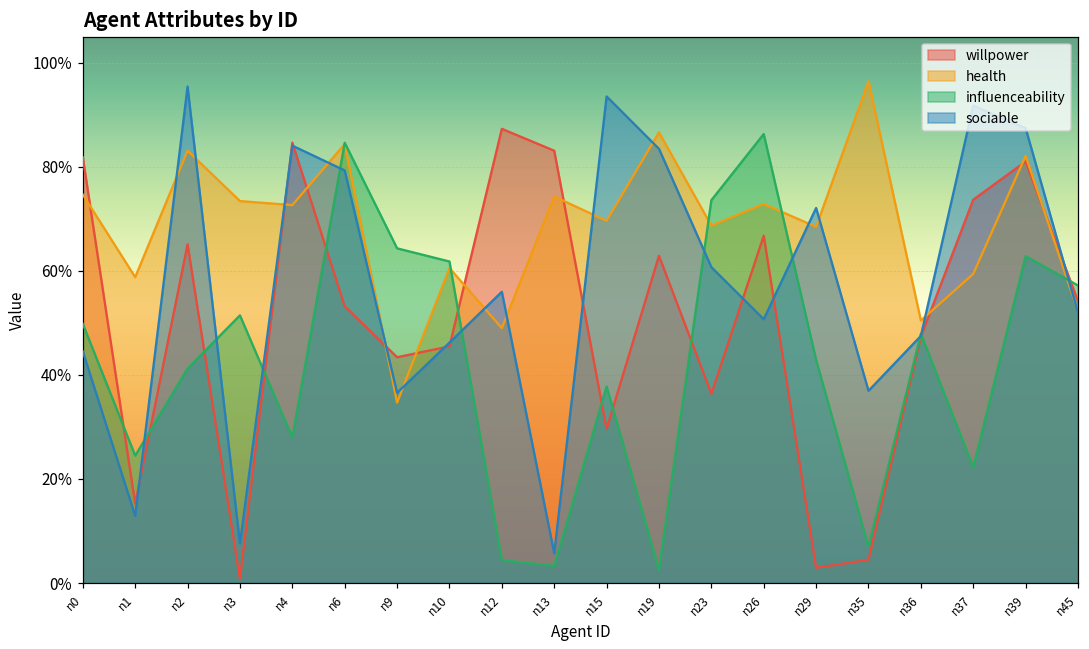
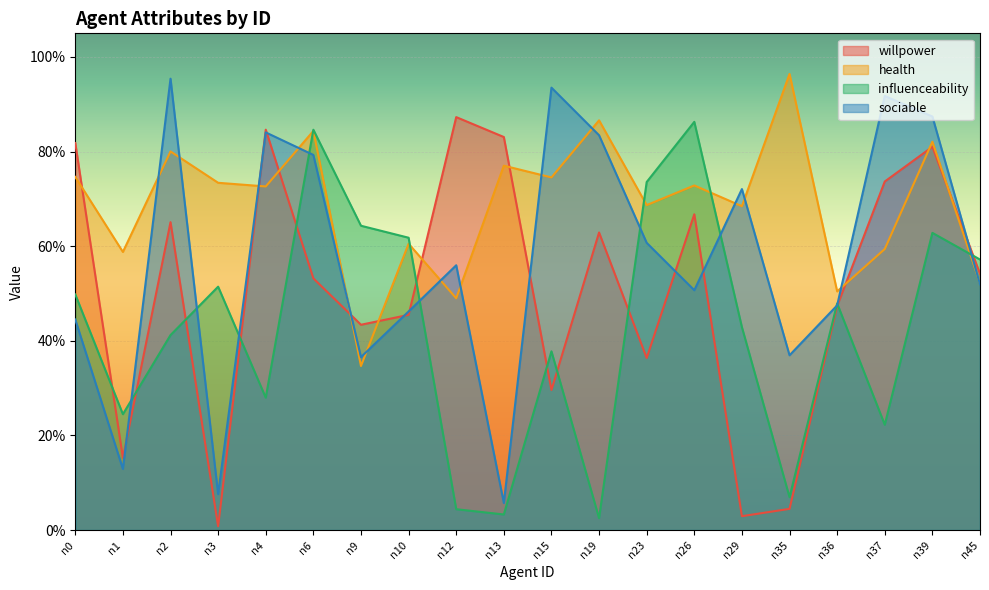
  {
    "willpower": {
      "n0": "82%",
      "n1": "15%",
      "n2": "65%",
      "n3": "1%",
      "n4": "85%",
      "n6": "53%",
      "n9": "43%",
      "n10": "45%",
      "n12": "87%",
      "n13": "83%",
      "n15": "30%",
      "n19": "63%",
      "n23": "36%",
      "n26": "67%",
      "n29": "3%",
      "n35": "4%",
      "n37": "74%",
      "n39": "81%",
      "n45": "54%"
    },
    "health": {
      "n0": "75%",
      "n1": "59%",
-     "n2": "83%",
+     "n2": "80%",
      "n3": "73%",
      "n4": "73%",
      "n9": "35%",
      "n10": "61%",
      "n12": "49%",
-     "n13": "74%",
-     "n15": "70%",
+     "n13": "77%",
+     "n15": "75%",
      "n19": "87%",
      "n23": "69%",
      "n26": "73%",
      "n29": "68%",
      "n35": "96%",
      "n36": "50%",
      "n37": "59%",
      "n39": "82%"
    },
    "influenceability": {
      "n0": "50%",
      "n1": "24%",
      "n2": "41%",
      "n3": "51%",
      "n4": "28%",
      "n9": "64%",
      "n10": "62%",
      "n12": "4%",
      "n13": "3%",
      "n15": "38%",
      "n19": "3%",
      "n23": "74%",
      "n26": "86%",
      "n29": "43%",
      "n35": "7%",
      "n37": "22%",
      "n39": "63%",
      "n45": "57%"
    },
    "sociable": {
      "n0": "45%",
      "n1": "13%",
      "n2": "95%",
      "n3": "8%",
      "n4": "84%",
      "n6": "79%",
      "n9": "37%",
      "n10": "46%",
      "n12": "56%",
      "n13": "6%",
      "n15": "94%",
      "n19": "83%",
      "n23": "61%",
      "n26": "51%",
      "n29": "72%",
      "n35": "37%"
    }
  }
